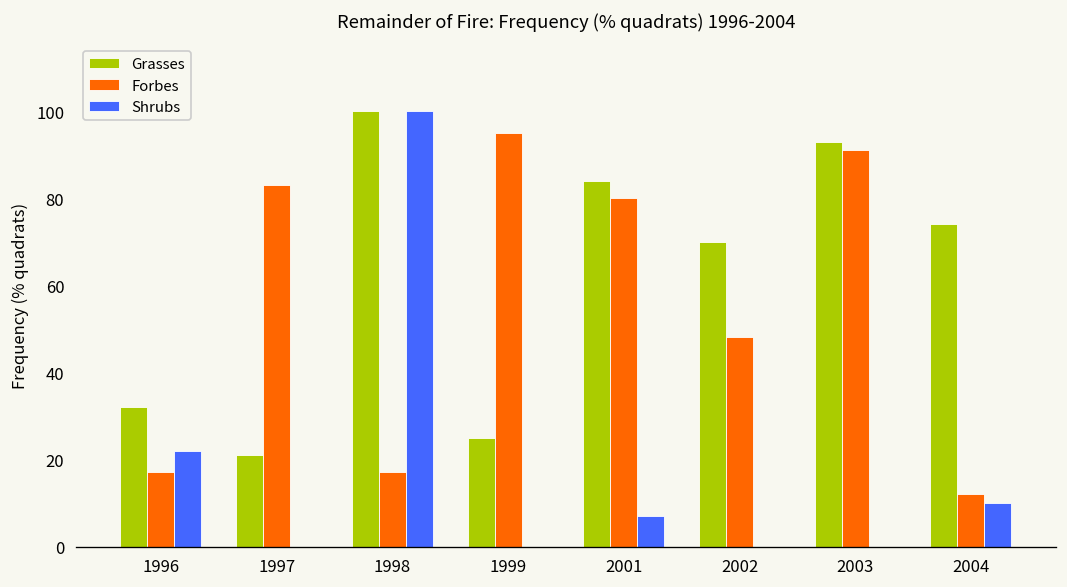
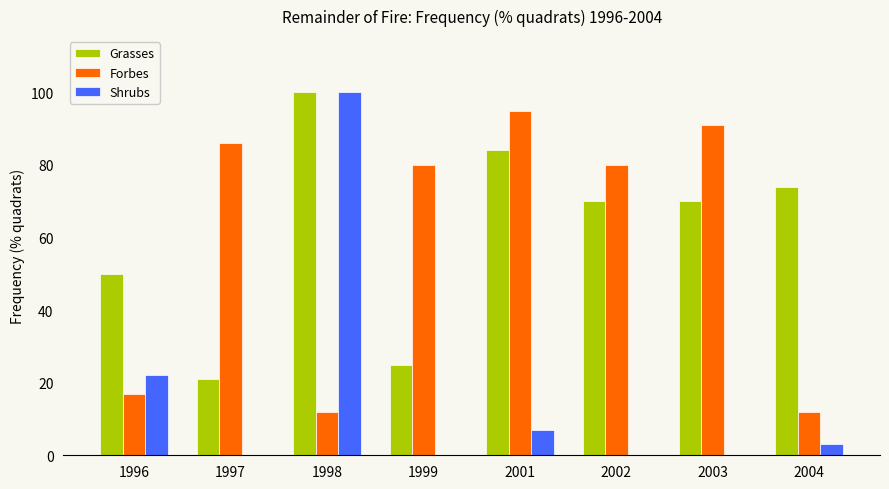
  {
    "Grasses": {
-     "1996": 32,
+     "1996": 50,
      "1997": 21,
      "1998": 100,
      "1999": 25,
      "2001": 84,
      "2002": 70,
-     "2003": 93,
+     "2003": 70,
      "2004": 74
    },
    "Forbes": {
      "1996": 17,
-     "1997": 83,
-     "1998": 17,
-     "1999": 95,
-     "2001": 80,
-     "2002": 48,
+     "1997": 86,
+     "1998": 12,
+     "1999": 80,
+     "2001": 95,
+     "2002": 80,
      "2003": 91,
      "2004": 12
    },
    "Shrubs": {
      "1996": 22,
      "1997": 0,
      "1998": 100,
      "1999": 0,
      "2001": 7,
      "2002": 0,
      "2003": 0,
-     "2004": 10
+     "2004": 3
    }
  }
